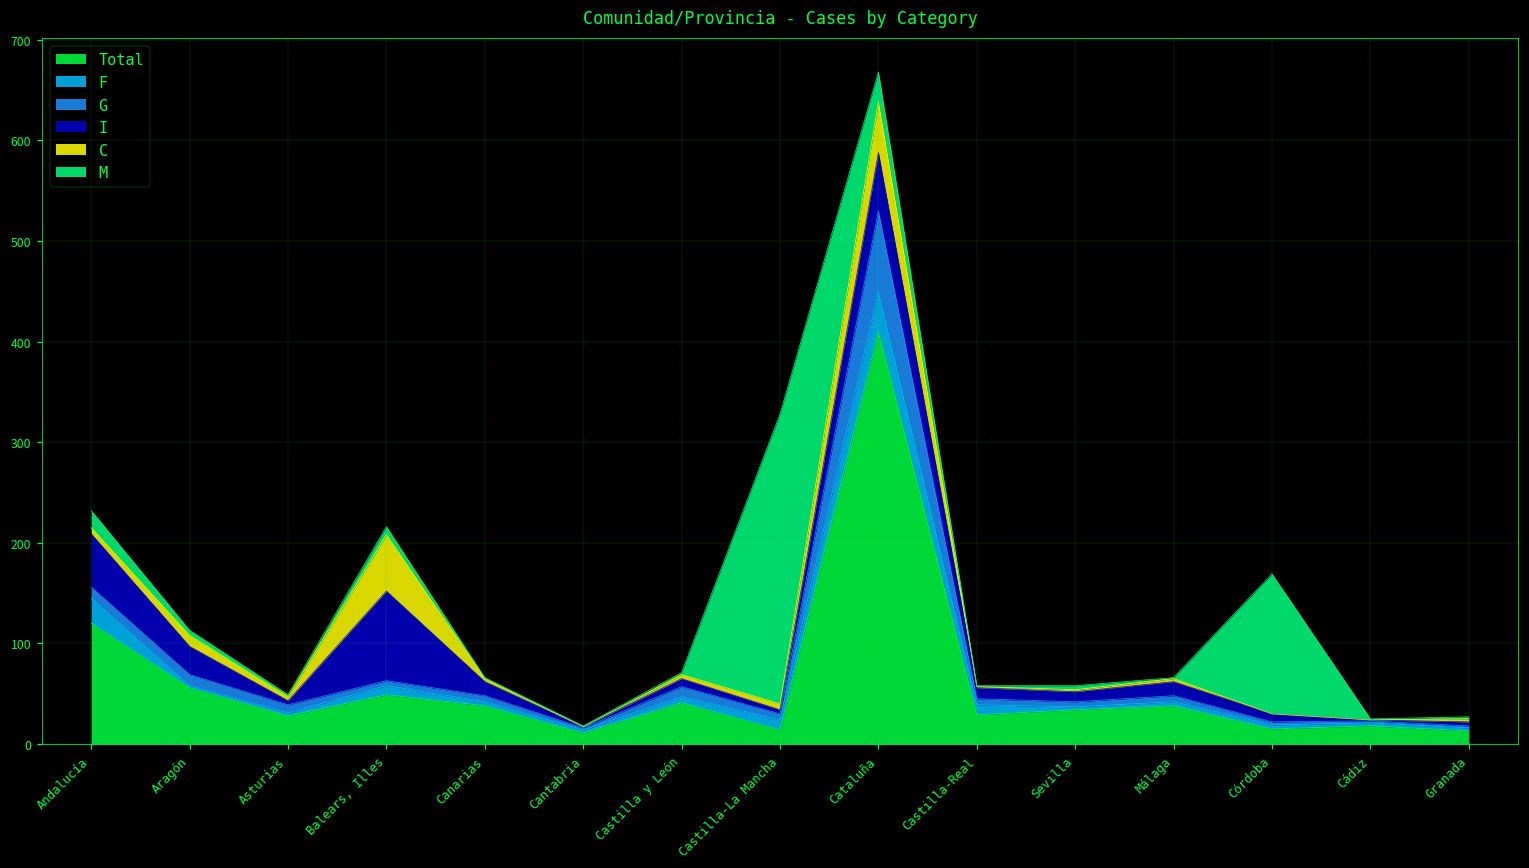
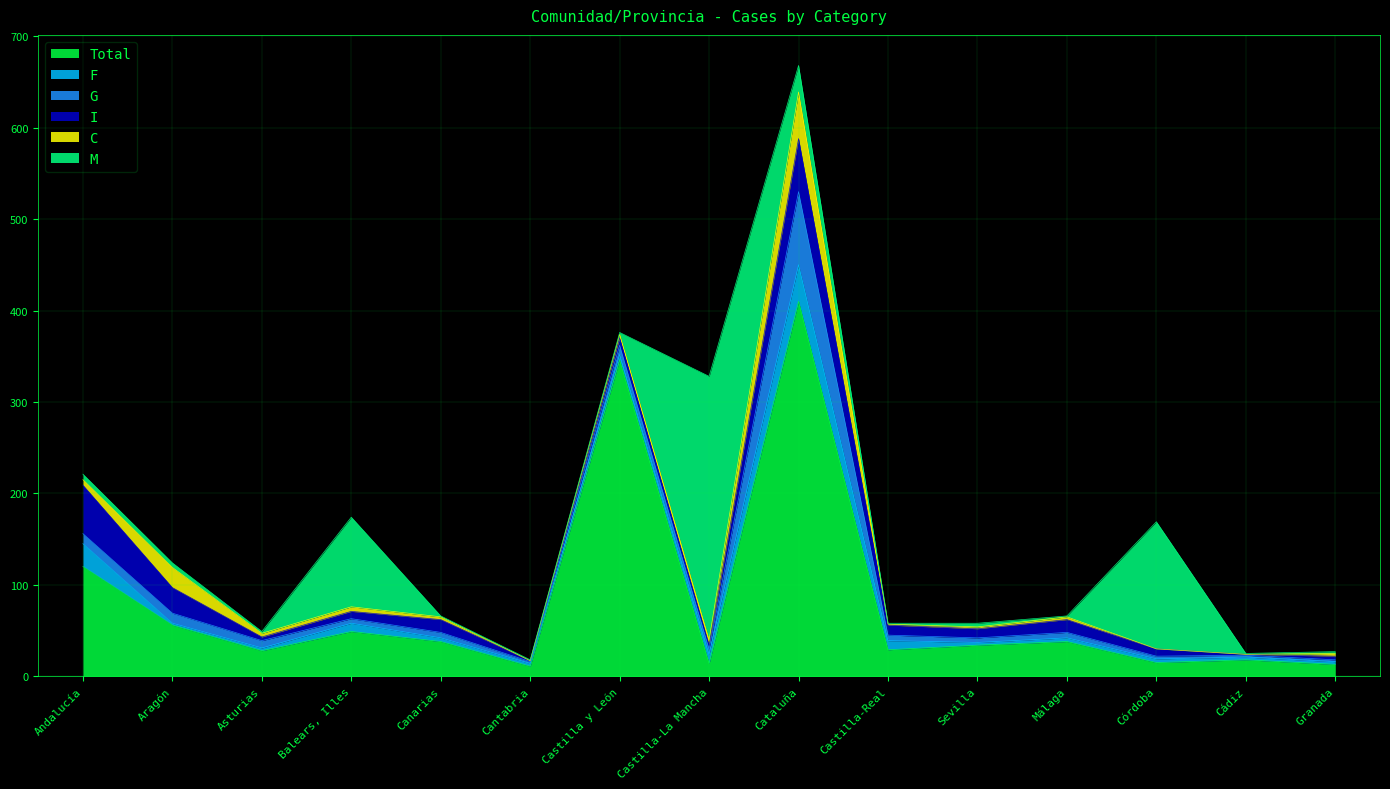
  {
    "Total": {
      "Andalucía": 120,
      "Asturias": 30,
      "Balears, Illes": 50,
      "Canarias": 40,
      "Cantabria": 10,
-     "Castilla y León": 40,
+     "Castilla y León": 350,
      "Castilla-La Mancha": 10,
      "Cataluña": 410,
      "Castilla-Real": 30,
      "Sevilla": 30,
      "Málaga": 40,
      "Córdoba": 20,
      "Cádiz": 20,
      "Granada": 10
    },
    "I": {
      "Andalucía": 50,
      "Aragón": 30,
      "Asturias": 0,
-     "Balears, Illes": 90,
+     "Balears, Illes": 10,
      "Canarias": 10,
      "Castilla y León": 10,
      "Castilla-La Mancha": 0,
      "Cataluña": 60,
      "Málaga": 10,
      "Granada": 0
    },
    "C": {
      "Andalucía": 10,
-     "Aragón": 10,
-     "Balears, Illes": 60,
+     "Aragón": 20,
+     "Balears, Illes": 10,
      "Castilla-La Mancha": 10,
      "Cataluña": 50
    },
    "M": {
-     "Andalucía": 20,
+     "Andalucía": 10,
      "Aragón": 10,
-     "Balears, Illes": 10,
+     "Balears, Illes": 100,
      "Castilla-La Mancha": 290,
      "Cataluña": 30,
      "Sevilla": 0,
      "Córdoba": 140
    }
  }
